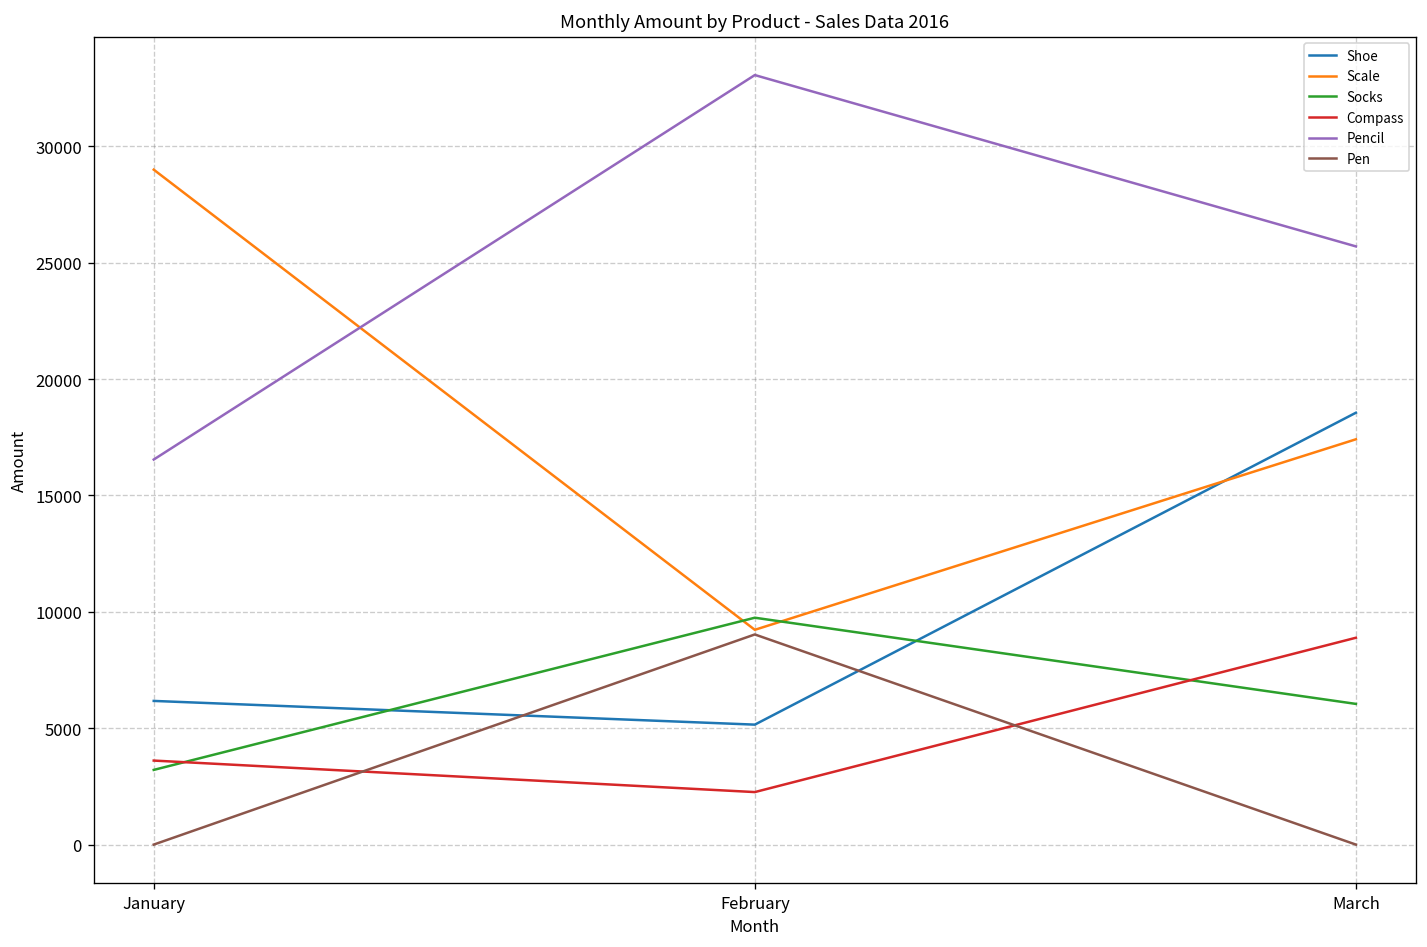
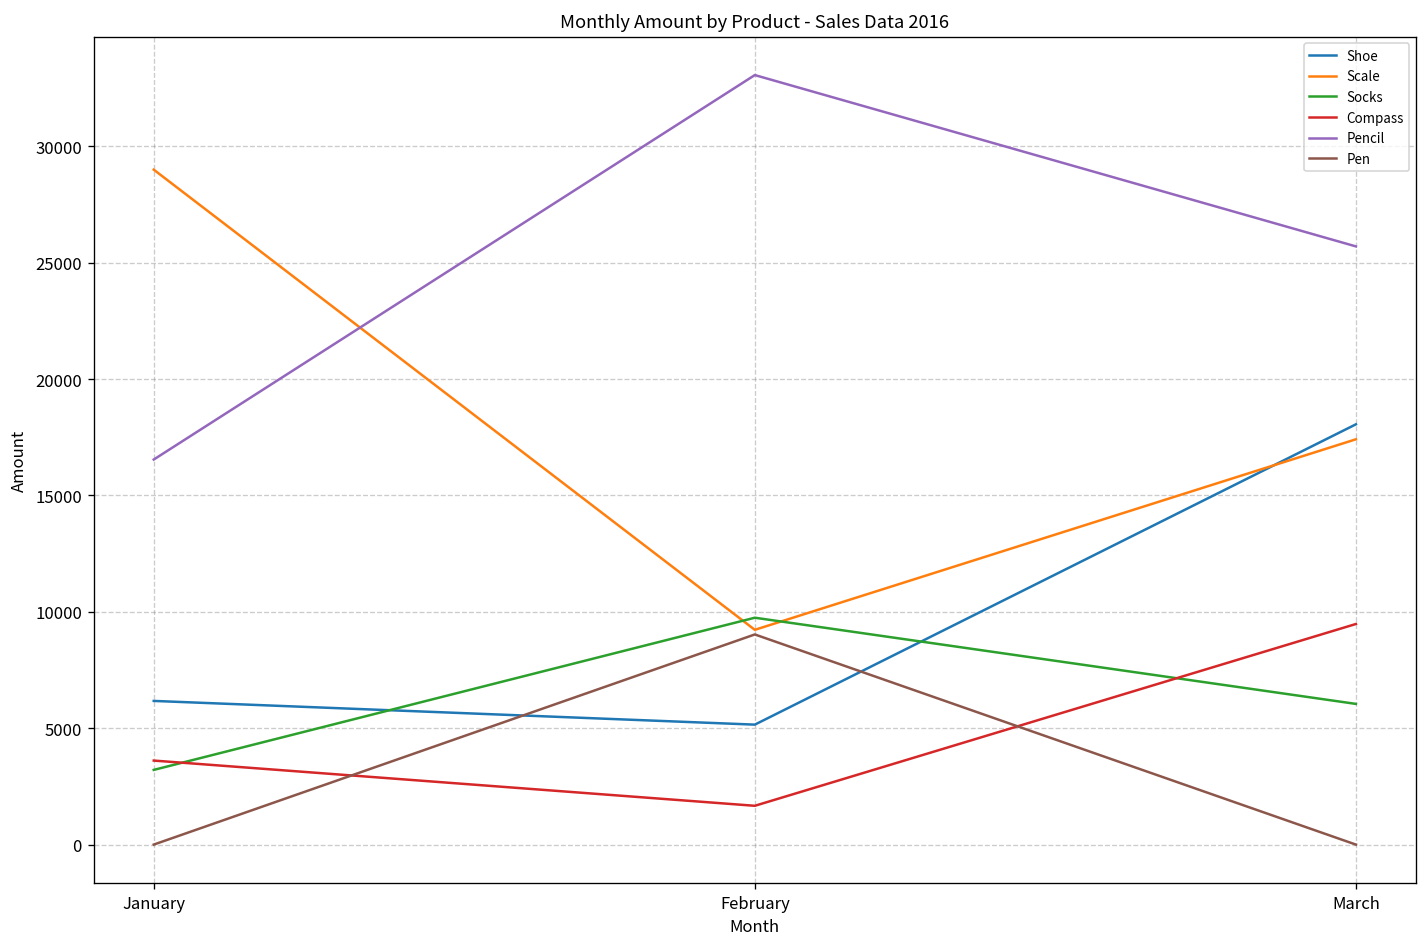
  {
    "Shoe": {
      "January": 6200,
      "February": 5200,
-     "March": 18600
+     "March": 18100
    },
    "Scale": {
      "January": 29000,
      "February": 9200,
      "March": 17400
    },
    "Socks": {
      "January": 3200,
      "February": 9700,
      "March": 6000
    },
    "Compass": {
      "January": 3600,
-     "February": 2300,
-     "March": 8900
+     "February": 1700,
+     "March": 9500
    },
    "Pencil": {
      "January": 16500,
      "February": 33100,
      "March": 25700
    },
    "Pen": {
      "January": 0,
      "February": 9000,
      "March": 0
    }
  }
